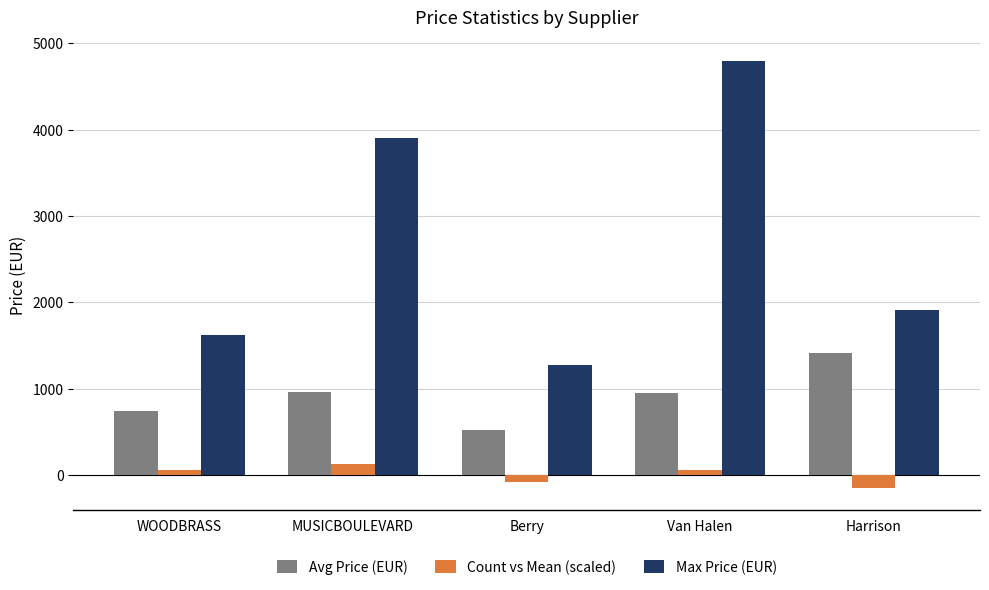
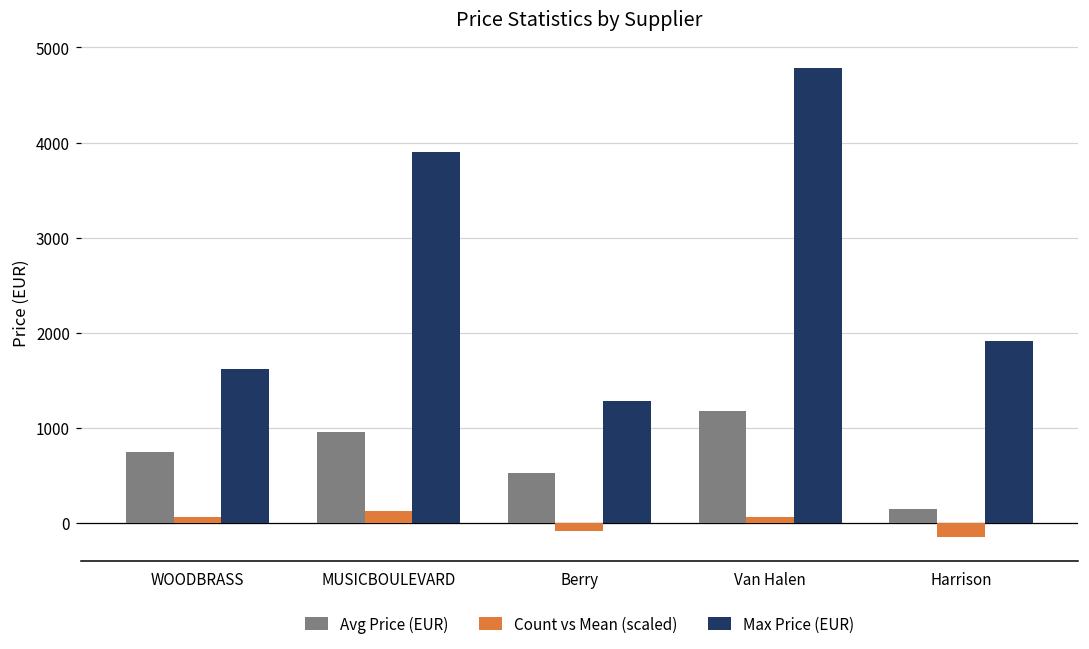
  {
    "Avg Price (EUR)": {
      "WOODBRASS": 700,
      "MUSICBOULEVARD": 1000,
      "Berry": 500,
-     "Van Halen": 1000,
-     "Harrison": 1400
+     "Van Halen": 1200,
+     "Harrison": 100
    },
    "Count vs Mean (scaled)": {
      "WOODBRASS": 100,
      "MUSICBOULEVARD": 100,
      "Berry": -100,
      "Van Halen": 100,
      "Harrison": -200
    },
    "Max Price (EUR)": {
      "WOODBRASS": 1600,
      "MUSICBOULEVARD": 3900,
      "Berry": 1300,
      "Van Halen": 4800,
      "Harrison": 1900
    }
  }
